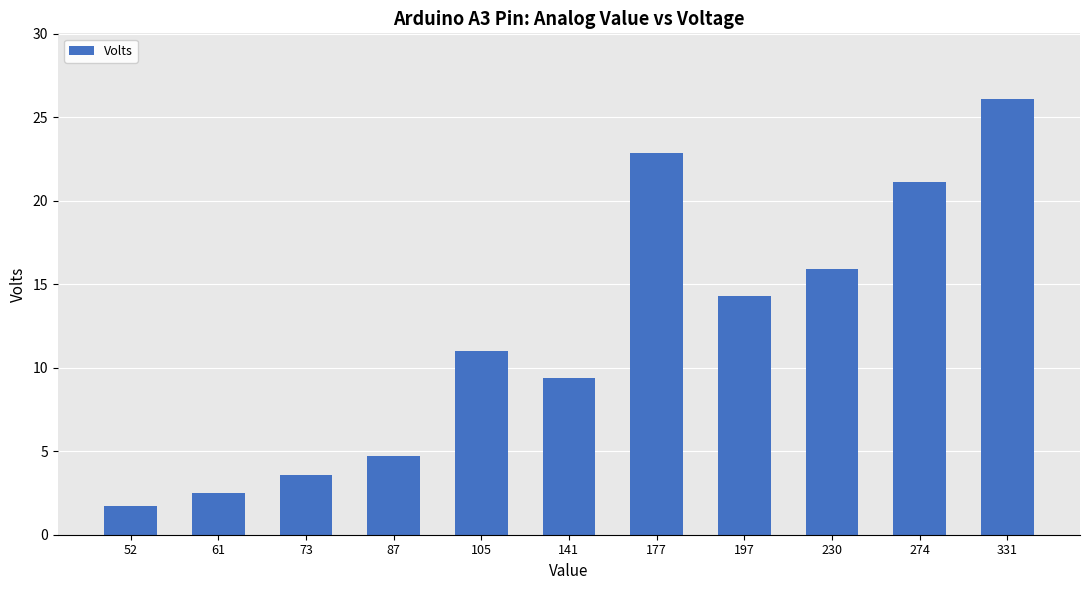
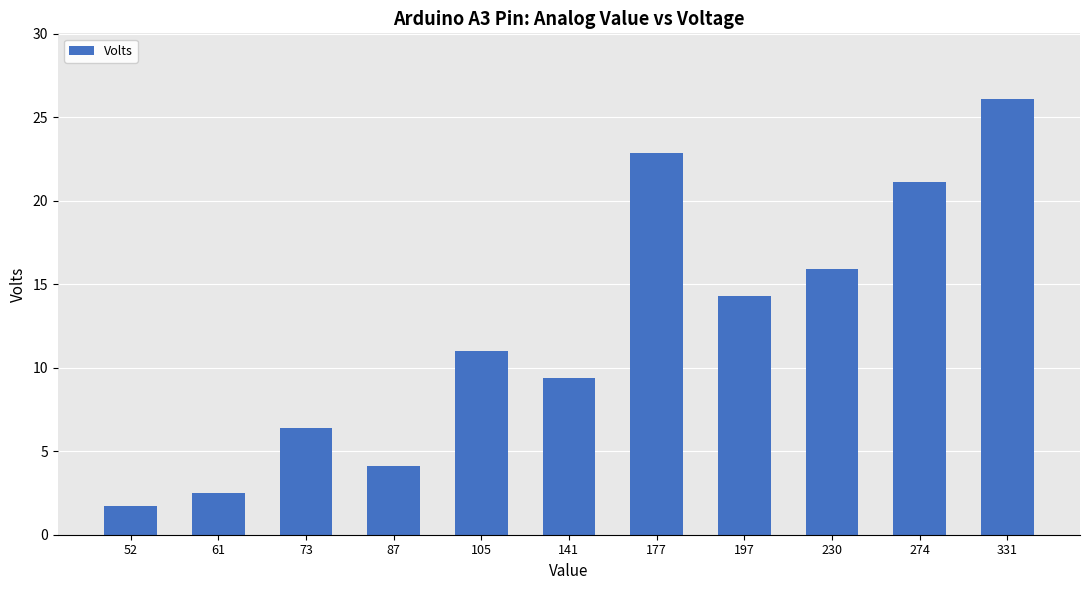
  {
    "52": 1.7,
    "61": 2.5,
-   "73": 3.6,
-   "87": 4.7,
+   "73": 6.4,
+   "87": 4.1,
    "105": 11.0,
    "141": 9.4,
    "177": 22.9,
    "197": 14.3,
    "230": 15.9,
    "274": 21.1,
    "331": 26.1
  }
